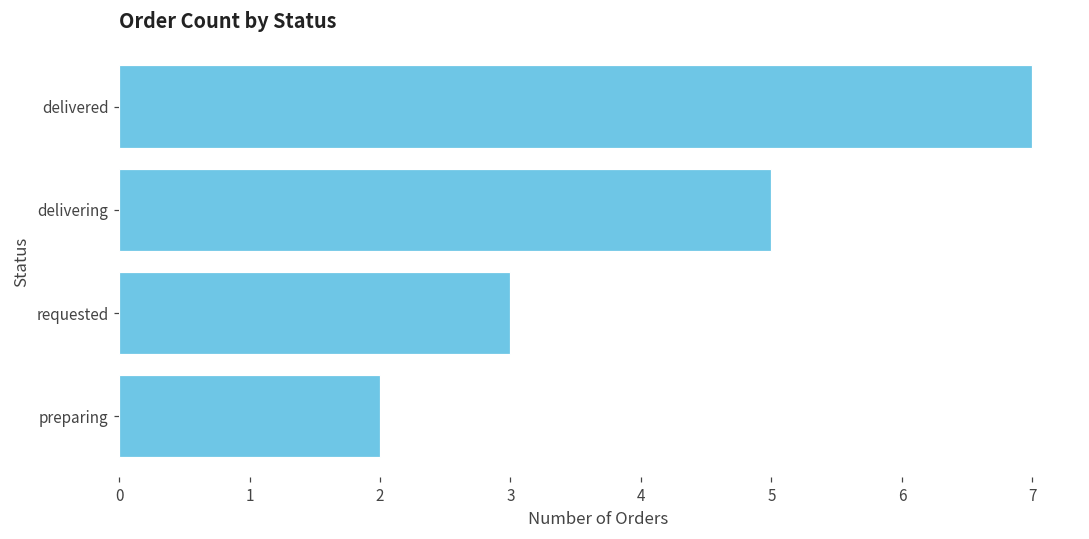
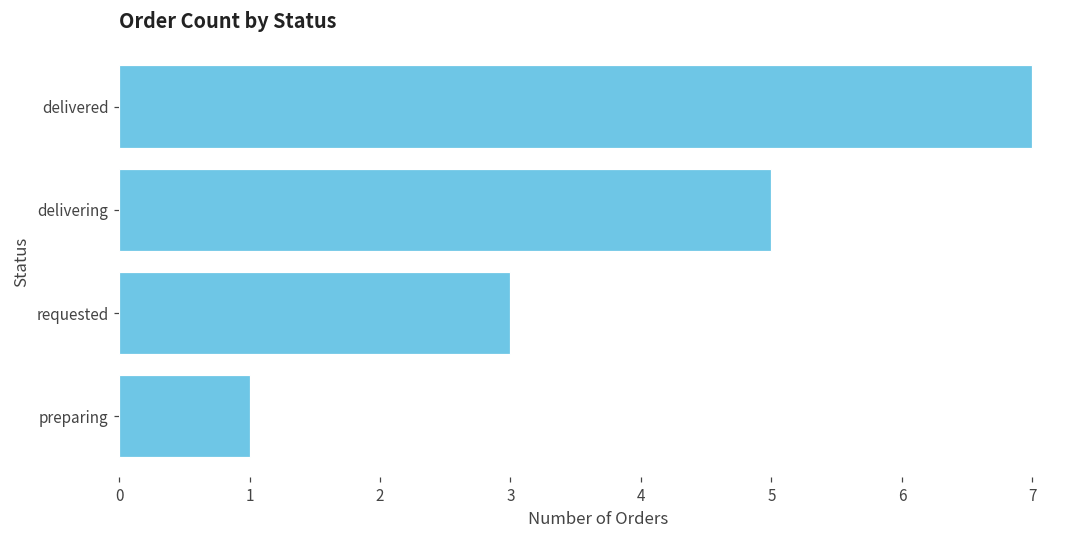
  {
    "delivered": 7,
    "delivering": 5,
    "requested": 3,
-   "preparing": 2
+   "preparing": 1
  }
